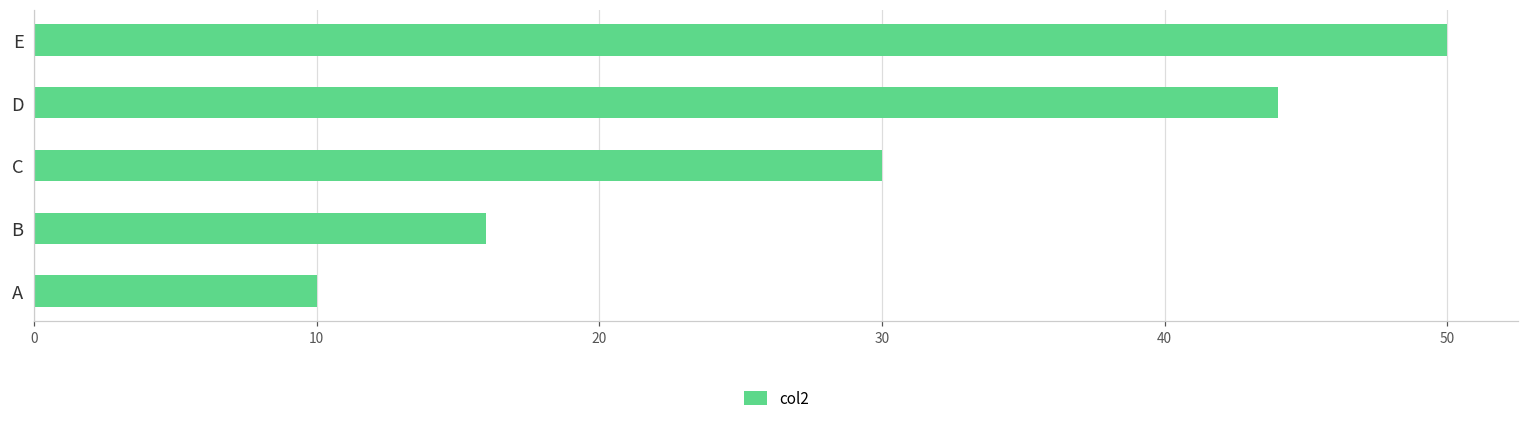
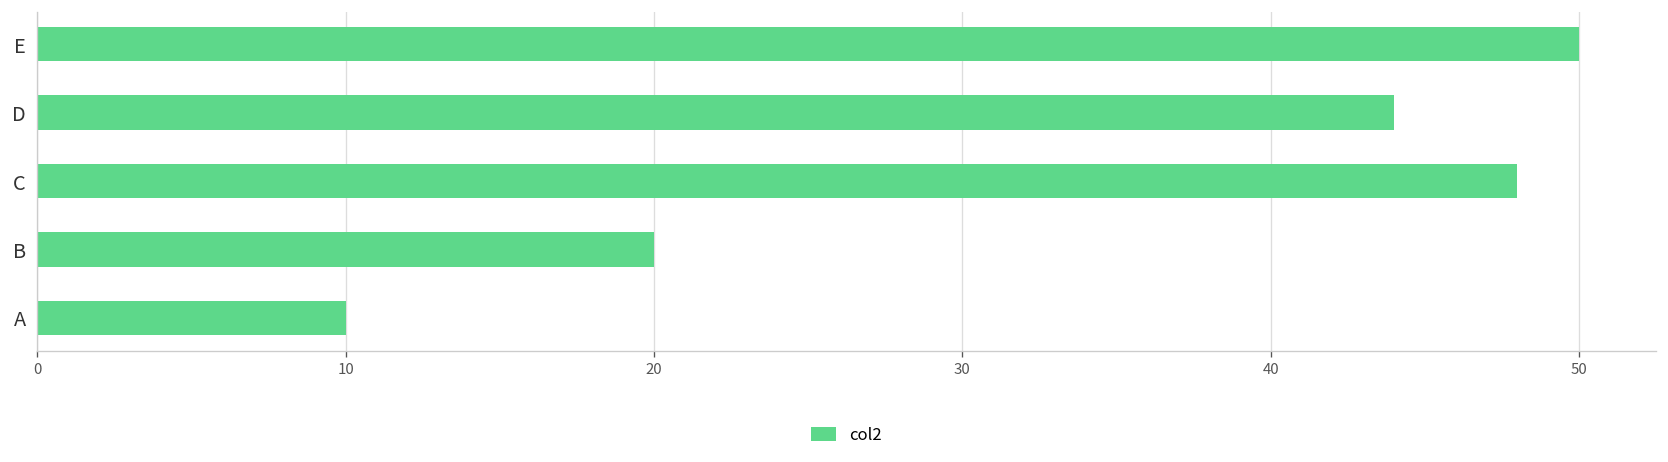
  {
    "E": 50,
    "D": 44,
-   "C": 30,
-   "B": 16,
+   "C": 48,
+   "B": 20,
    "A": 10
  }
